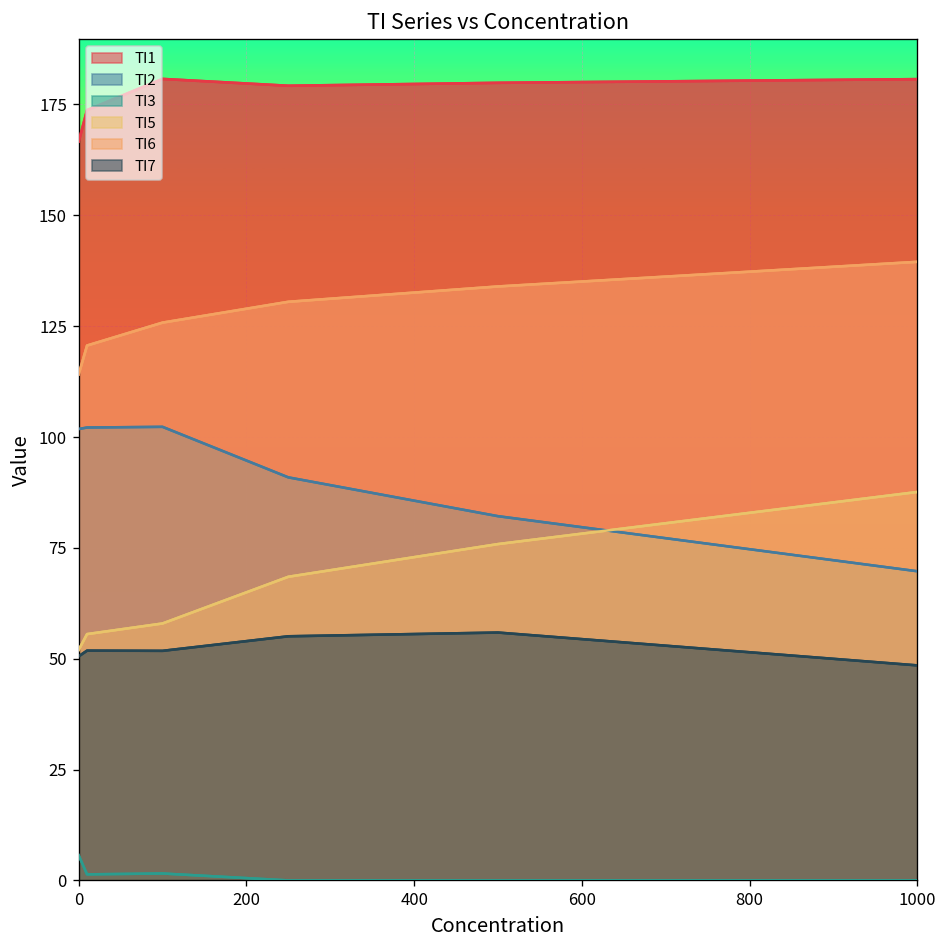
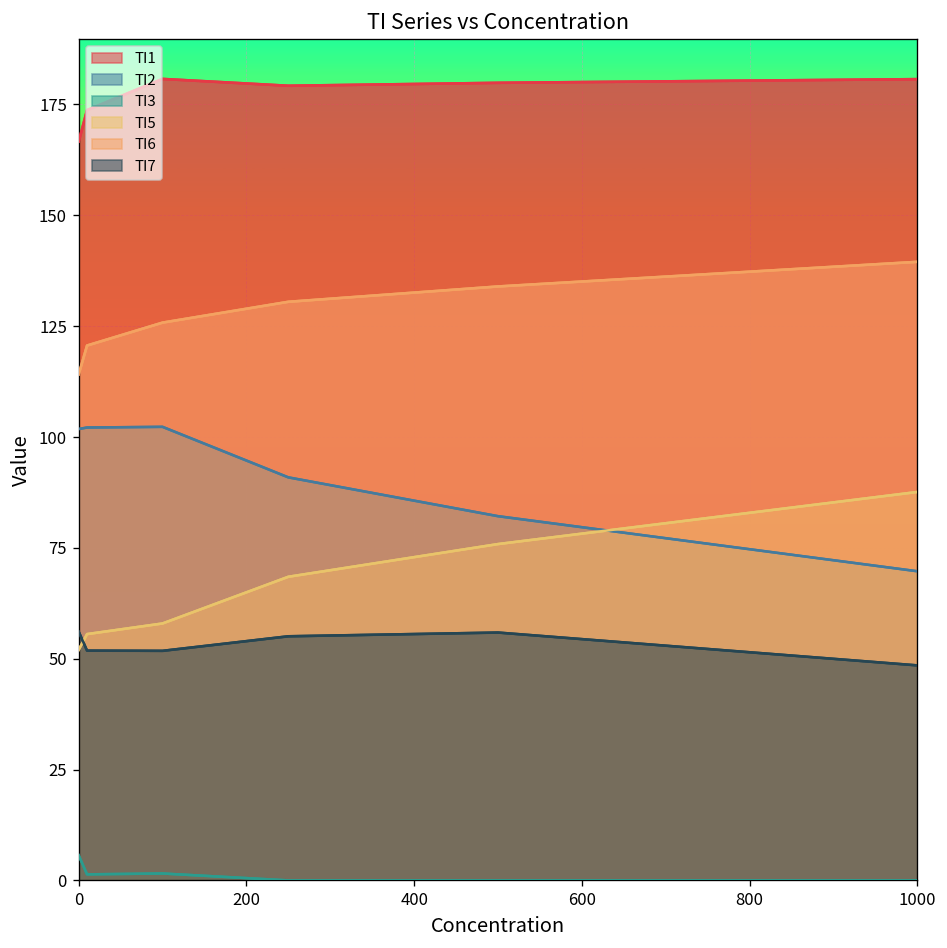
  {
    "TI1": {
      "0": 167,
      "1000": 181
    },
    "TI7": {
-     "0": 51,
+     "0": 56,
      "1000": 49
    }
  }
